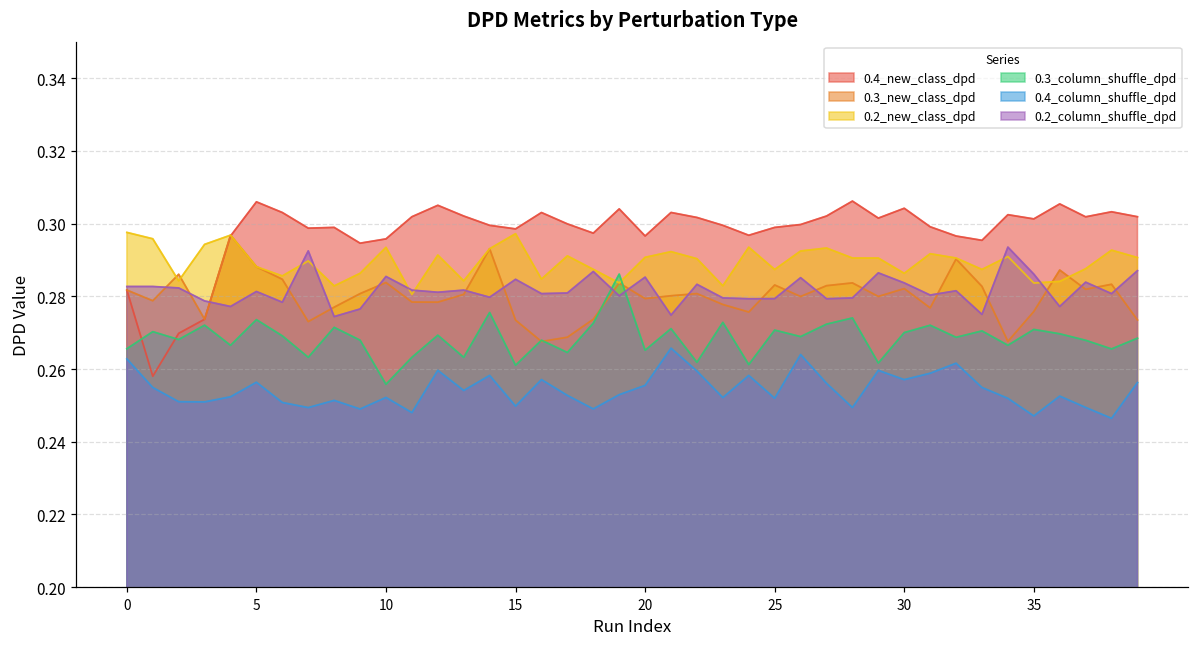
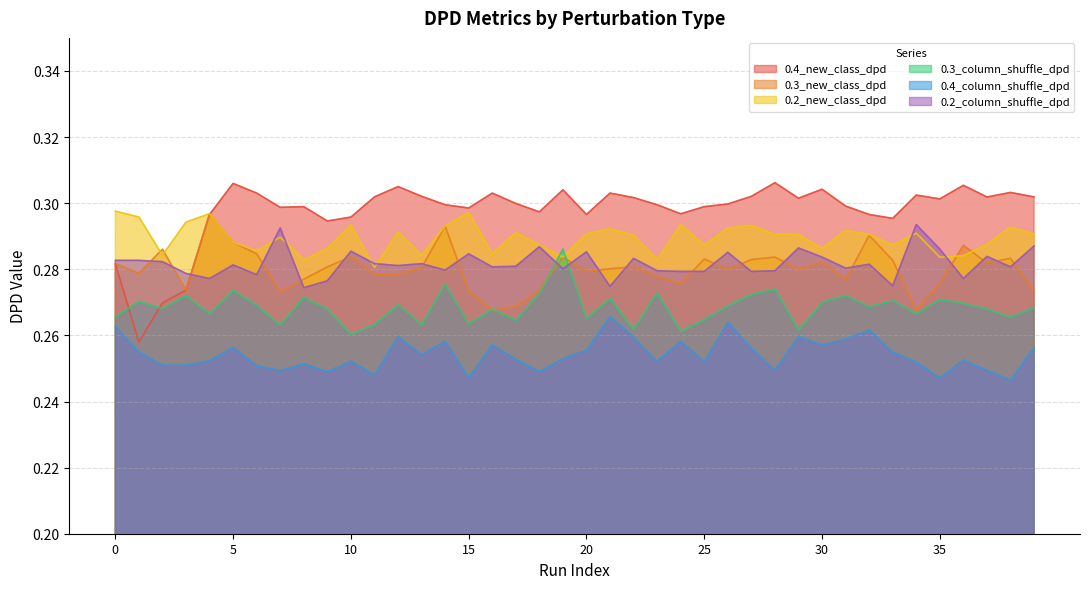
  {
    "0.2_new_class_dpd": {
      "0": 0.298,
      "10": 0.293,
      "15": 0.297,
      "20": 0.291,
      "25": 0.287,
      "30": 0.286,
      "35": 0.284
    },
    "0.3_column_shuffle_dpd": {
      "0": 0.266,
      "5": 0.274,
-     "10": 0.256,
-     "15": 0.261,
+     "10": 0.260,
+     "15": 0.263,
      "20": 0.265,
-     "25": 0.271,
+     "25": 0.265,
      "30": 0.270,
      "35": 0.271
    },
    "0.4_column_shuffle_dpd": {
      "0": 0.263,
      "5": 0.256,
      "10": 0.252,
-     "15": 0.250,
+     "15": 0.247,
      "20": 0.255,
      "25": 0.252,
      "30": 0.257,
      "35": 0.247
    },
    "0.2_column_shuffle_dpd": {
      "0": 0.283,
      "5": 0.281,
      "10": 0.285,
      "15": 0.285,
      "20": 0.285,
      "25": 0.279,
      "30": 0.284,
      "35": 0.286
    }
  }
